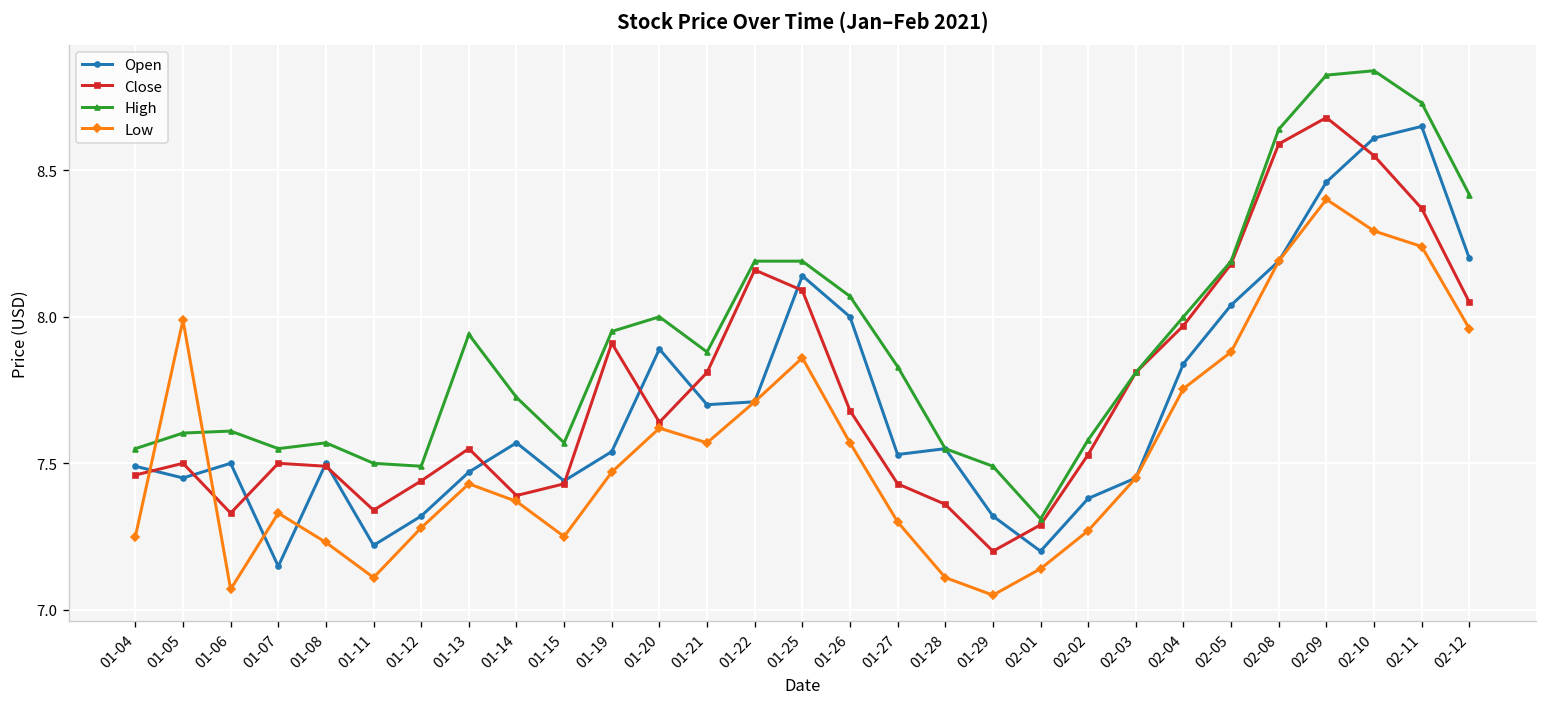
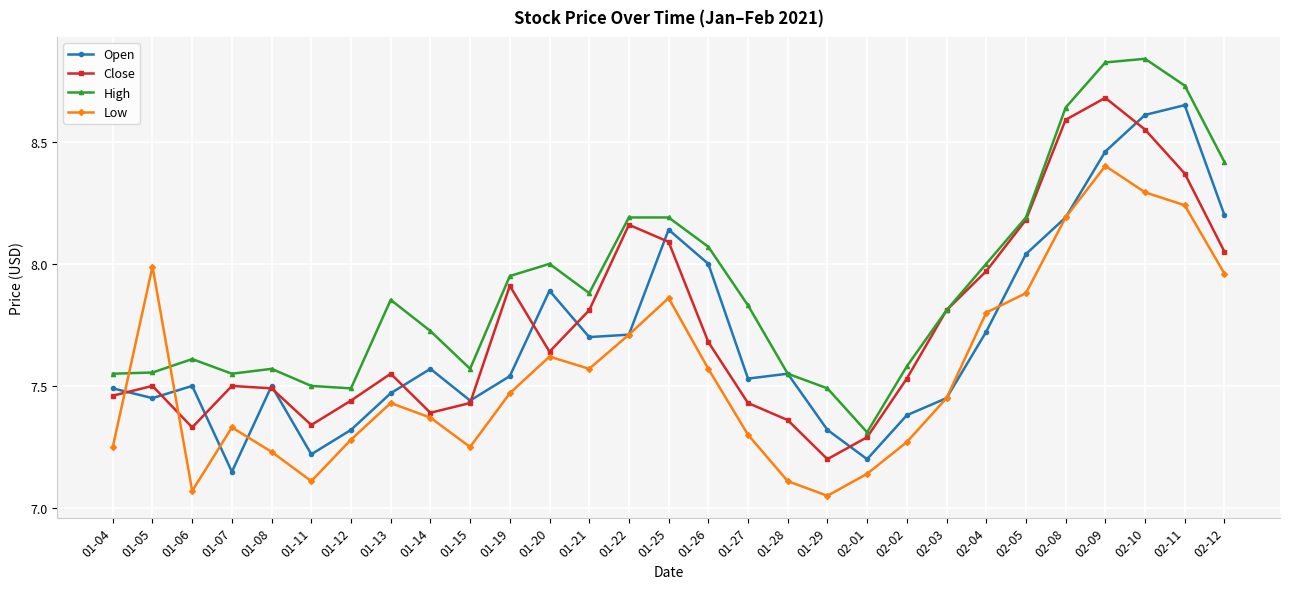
  {
    "Open": {
      "01-04": 7.49,
      "01-05": 7.45,
      "01-06": 7.50,
      "01-07": 7.15,
      "01-11": 7.22,
      "01-12": 7.32,
      "01-13": 7.47,
      "01-14": 7.57,
      "01-19": 7.54,
      "01-20": 7.89,
      "01-21": 7.70,
      "01-25": 8.14,
      "01-26": 8.00,
      "01-27": 7.53,
      "01-29": 7.32,
      "02-01": 7.20,
      "02-02": 7.38,
-     "02-04": 7.84,
+     "02-04": 7.72,
      "02-05": 8.04,
      "02-09": 8.46,
      "02-10": 8.61,
      "02-11": 8.65,
      "02-12": 8.20
    },
    "Close": {
      "01-04": 7.46,
      "01-05": 7.50,
      "01-06": 7.33,
      "01-07": 7.50,
      "01-11": 7.34,
      "01-12": 7.44,
      "01-13": 7.55,
      "01-14": 7.39,
      "01-19": 7.91,
      "01-20": 7.64,
      "01-21": 7.81,
      "01-22": 8.16,
      "01-25": 8.09,
      "01-26": 7.68,
      "01-27": 7.43,
      "01-28": 7.36,
      "01-29": 7.20,
      "02-01": 7.29,
      "02-02": 7.53,
      "02-04": 7.97,
      "02-08": 8.59,
      "02-09": 8.68,
      "02-10": 8.55,
      "02-11": 8.37,
      "02-12": 8.05
    },
    "High": {
      "01-04": 7.55,
-     "01-05": 7.60,
+     "01-05": 7.55,
      "01-06": 7.61,
      "01-07": 7.55,
      "01-08": 7.57,
      "01-11": 7.50,
      "01-12": 7.49,
-     "01-13": 7.94,
+     "01-13": 7.85,
      "01-14": 7.72,
      "01-15": 7.57,
      "01-19": 7.95,
      "01-20": 8.00,
      "01-21": 7.88,
      "01-22": 8.19,
      "01-25": 8.19,
      "01-26": 8.07,
      "01-27": 7.83,
      "01-29": 7.49,
      "02-01": 7.31,
      "02-02": 7.58,
      "02-04": 8.00,
      "02-08": 8.64,
      "02-09": 8.82,
      "02-10": 8.84,
      "02-11": 8.73,
      "02-12": 8.42
    },
    "Low": {
      "01-04": 7.25,
      "01-05": 7.99,
      "01-06": 7.07,
      "01-07": 7.33,
      "01-08": 7.23,
      "01-11": 7.11,
      "01-12": 7.28,
      "01-13": 7.43,
      "01-14": 7.37,
      "01-15": 7.25,
      "01-19": 7.47,
      "01-20": 7.62,
      "01-21": 7.57,
      "01-25": 7.86,
      "01-26": 7.57,
      "01-27": 7.30,
      "01-28": 7.11,
      "01-29": 7.05,
      "02-01": 7.14,
      "02-02": 7.27,
-     "02-04": 7.75,
+     "02-04": 7.80,
      "02-05": 7.88,
      "02-09": 8.40,
      "02-10": 8.29,
      "02-11": 8.24,
      "02-12": 7.96
    }
  }
